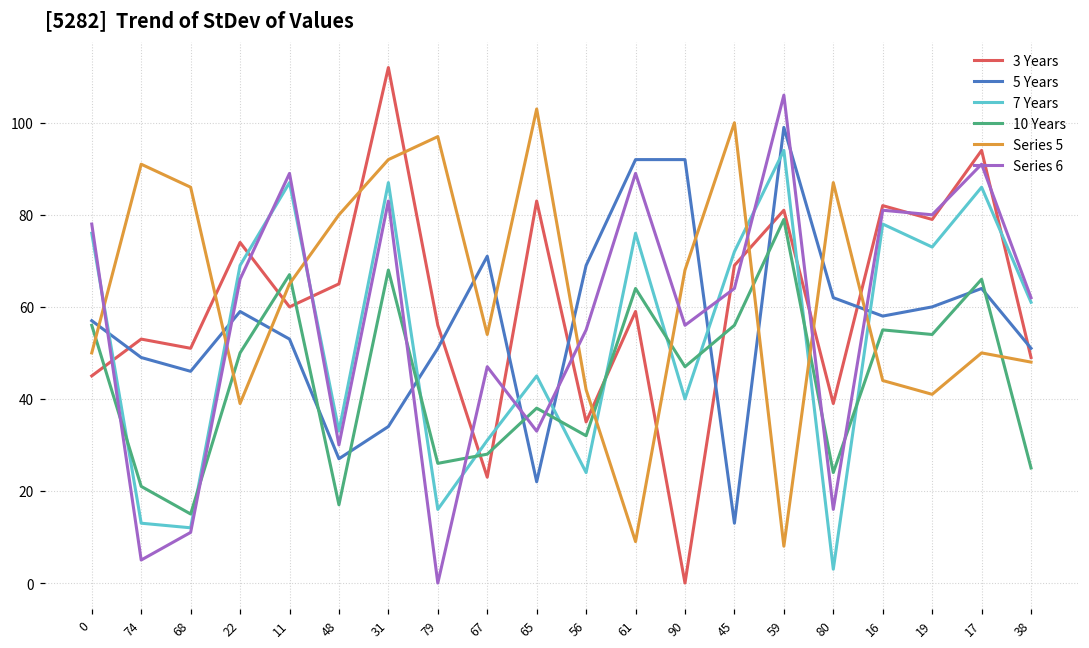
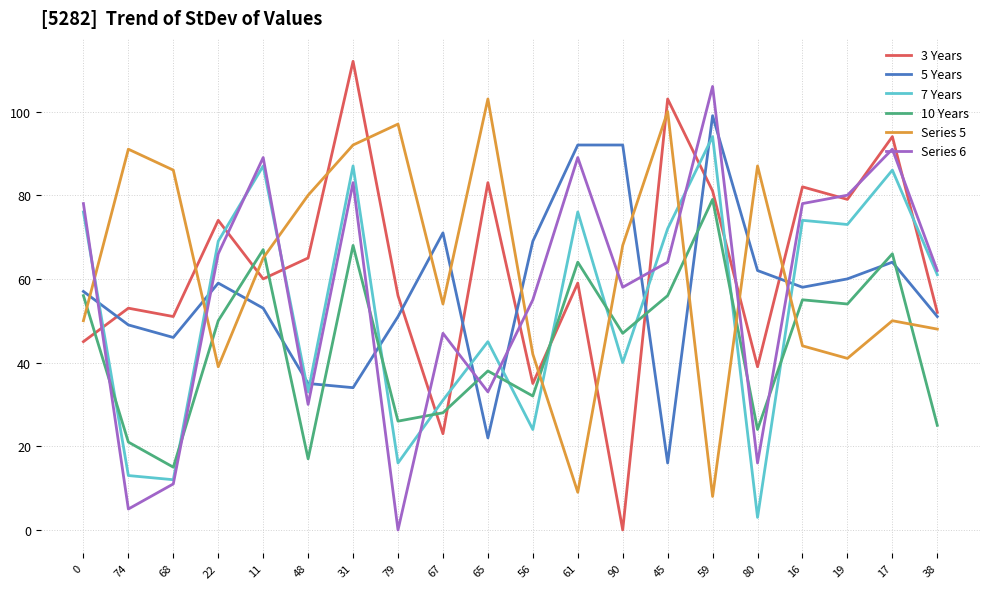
  {
    "3 Years": {
      "0": 45,
      "74": 53,
      "68": 51,
      "22": 74,
      "11": 60,
      "48": 65,
      "31": 112,
      "79": 56,
      "67": 23,
      "65": 83,
      "56": 35,
      "61": 59,
      "90": 0,
-     "45": 69,
+     "45": 103,
      "59": 81,
      "80": 39,
      "16": 82,
      "19": 79,
      "17": 94,
-     "38": 49
+     "38": 52
    },
    "5 Years": {
      "0": 57,
      "74": 49,
      "68": 46,
      "22": 59,
      "11": 53,
-     "48": 27,
+     "48": 35,
      "31": 34,
      "79": 51,
      "67": 71,
      "65": 22,
      "56": 69,
      "61": 92,
      "90": 92,
-     "45": 13,
+     "45": 16,
      "59": 99,
      "80": 62,
      "16": 58,
      "19": 60,
      "17": 64,
      "38": 51
    },
    "7 Years": {
      "0": 76,
      "74": 13,
      "68": 12,
      "22": 69,
      "11": 87,
      "48": 33,
      "31": 87,
      "79": 16,
      "67": 31,
      "65": 45,
      "56": 24,
      "61": 76,
      "90": 40,
      "45": 72,
      "59": 94,
      "80": 3,
-     "16": 78,
+     "16": 74,
      "19": 73,
      "17": 86,
      "38": 61
    },
    "10 Years": {
      "0": 56,
      "74": 21,
      "68": 15,
      "22": 50,
      "11": 67,
      "48": 17,
      "31": 68,
      "79": 26,
      "67": 28,
      "65": 38,
      "56": 32,
      "61": 64,
      "90": 47,
      "45": 56,
      "59": 79,
      "80": 24,
      "16": 55,
      "19": 54,
      "17": 66,
      "38": 25
    },
    "Series 5": {
      "0": 50,
      "74": 91,
      "68": 86,
      "22": 39,
      "11": 65,
      "48": 80,
      "31": 92,
      "79": 97,
      "67": 54,
      "65": 103,
      "56": 42,
      "61": 9,
      "90": 68,
      "45": 100,
      "59": 8,
      "80": 87,
      "16": 44,
      "19": 41,
      "17": 50,
      "38": 48
    },
    "Series 6": {
      "0": 78,
      "74": 5,
      "68": 11,
      "22": 66,
      "11": 89,
      "48": 30,
      "31": 83,
      "79": 0,
      "67": 47,
      "65": 33,
      "56": 55,
      "61": 89,
-     "90": 56,
+     "90": 58,
      "45": 64,
      "59": 106,
      "80": 16,
-     "16": 81,
+     "16": 78,
      "19": 80,
      "17": 91,
      "38": 62
    }
  }
